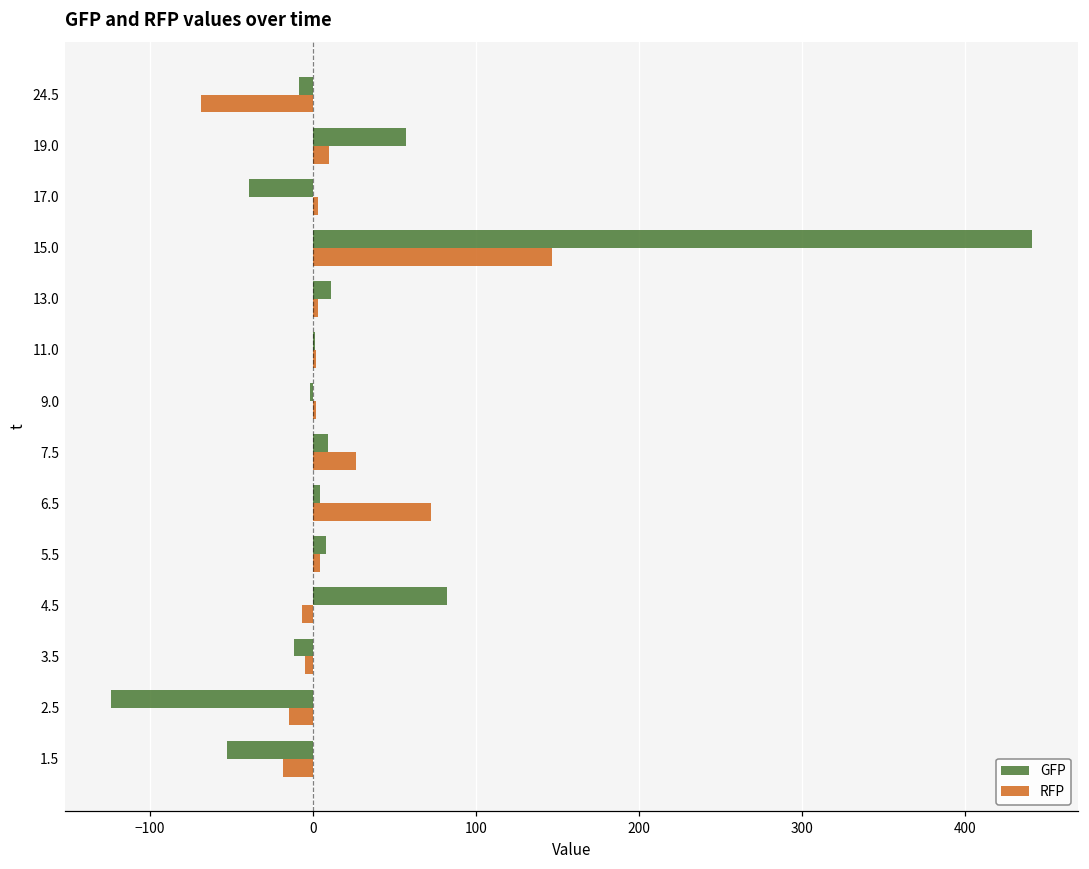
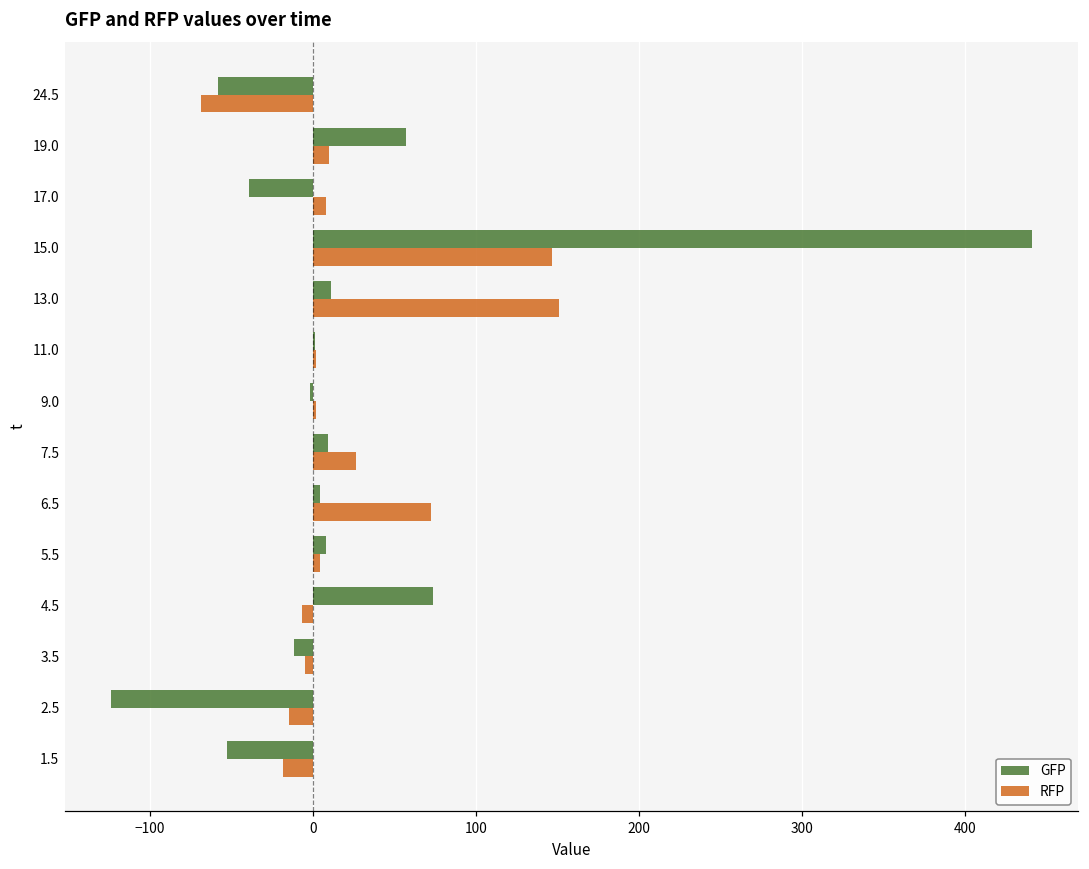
  {
    "GFP": {
-     "24.5": -9,
+     "24.5": -58,
      "19.0": 57,
      "17.0": -39,
      "15.0": 441,
      "13.0": 11,
      "7.5": 9,
      "6.5": 4,
      "5.5": 8,
-     "4.5": 82,
+     "4.5": 74,
      "3.5": -12,
      "2.5": -124,
      "1.5": -53
    },
    "RFP": {
      "24.5": -68,
      "19.0": 9,
-     "17.0": 3,
+     "17.0": 8,
      "15.0": 147,
-     "13.0": 3,
+     "13.0": 151,
      "7.5": 26,
      "6.5": 73,
      "5.5": 4,
      "4.5": -7,
      "3.5": -5,
      "2.5": -15,
      "1.5": -19
    }
  }
